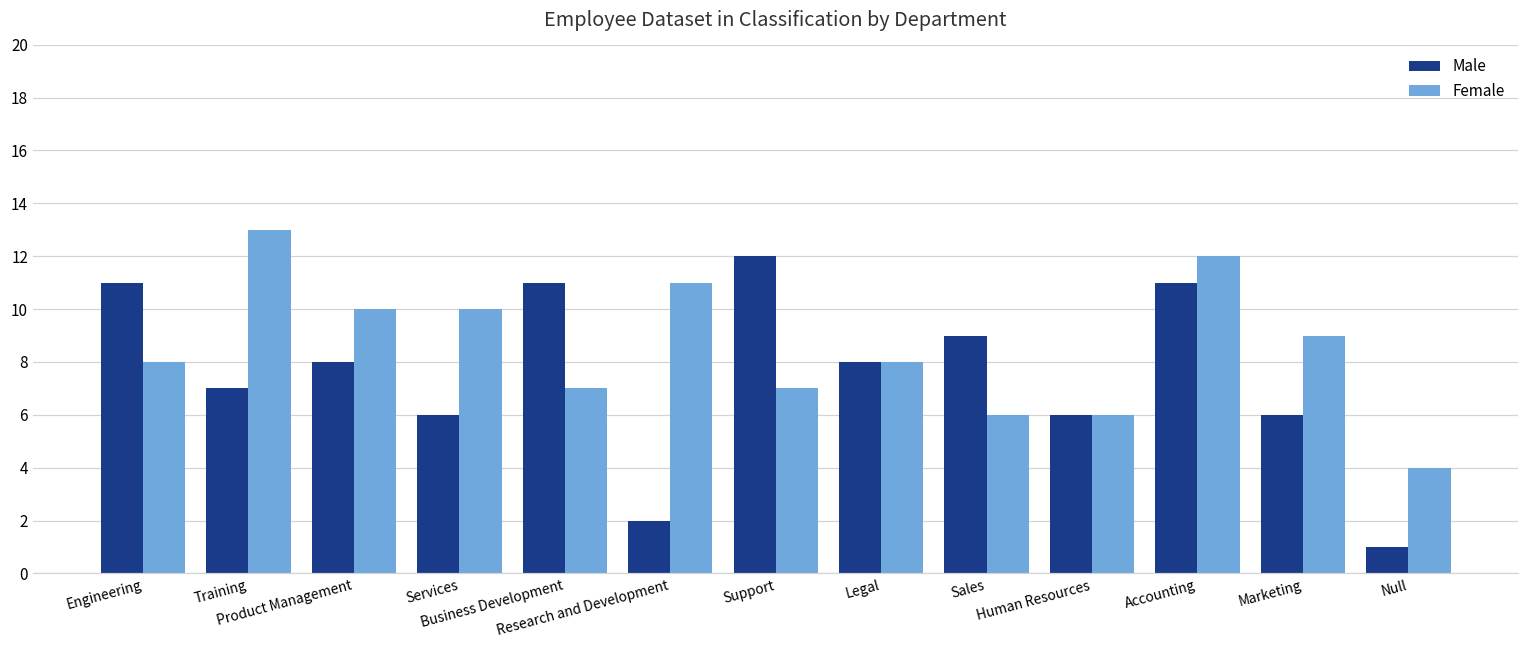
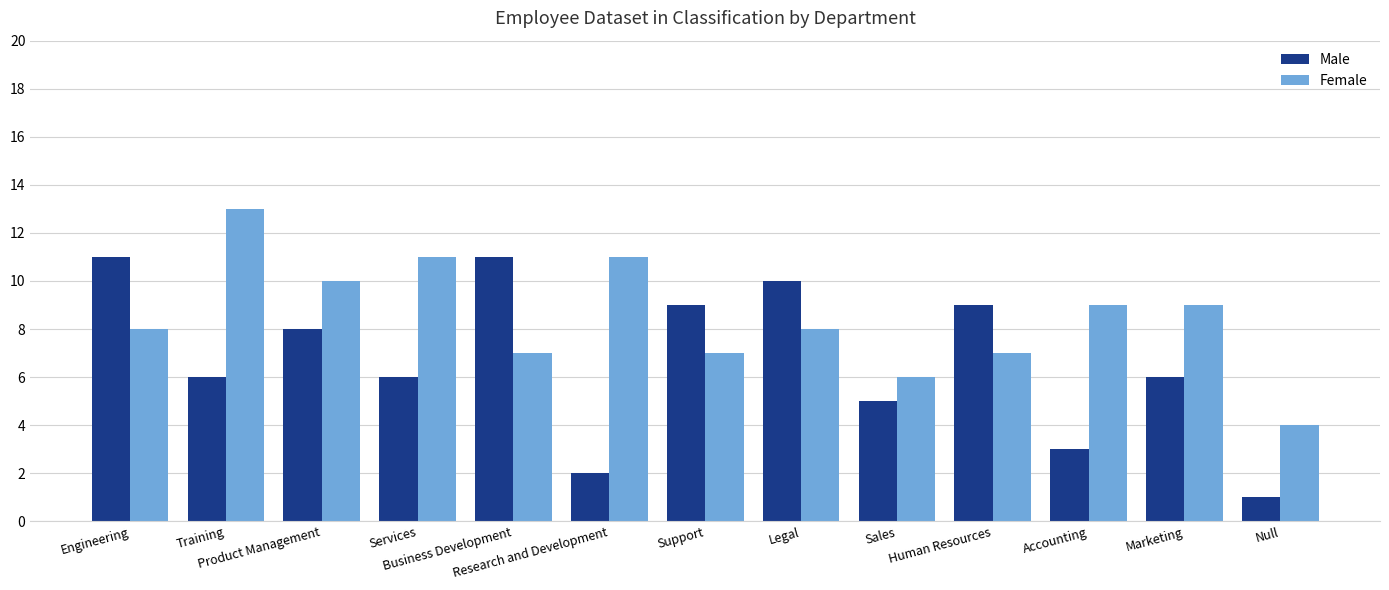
  {
    "Male": {
      "Engineering": 11,
-     "Training": 7,
+     "Training": 6,
      "Product Management": 8,
      "Services": 6,
      "Business Development": 11,
      "Research and Development": 2,
-     "Support": 12,
-     "Legal": 8,
-     "Sales": 9,
-     "Human Resources": 6,
-     "Accounting": 11,
+     "Support": 9,
+     "Legal": 10,
+     "Sales": 5,
+     "Human Resources": 9,
+     "Accounting": 3,
      "Marketing": 6,
      "Null": 1
    },
    "Female": {
      "Engineering": 8,
      "Training": 13,
      "Product Management": 10,
-     "Services": 10,
+     "Services": 11,
      "Business Development": 7,
      "Research and Development": 11,
      "Support": 7,
      "Legal": 8,
      "Sales": 6,
-     "Human Resources": 6,
-     "Accounting": 12,
+     "Human Resources": 7,
+     "Accounting": 9,
      "Marketing": 9,
      "Null": 4
    }
  }
